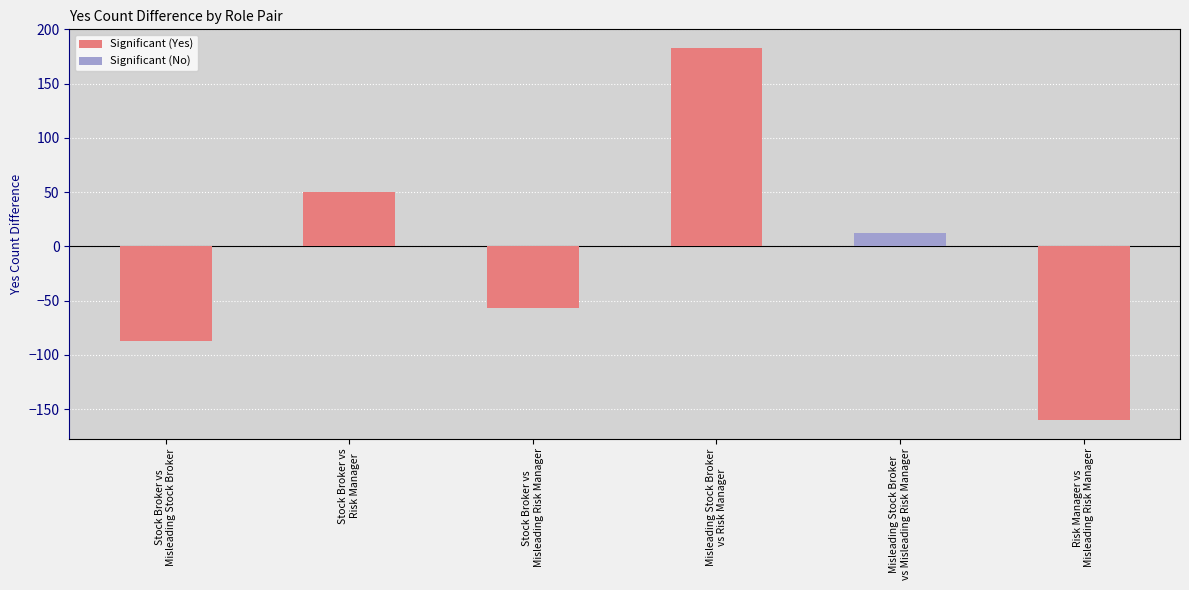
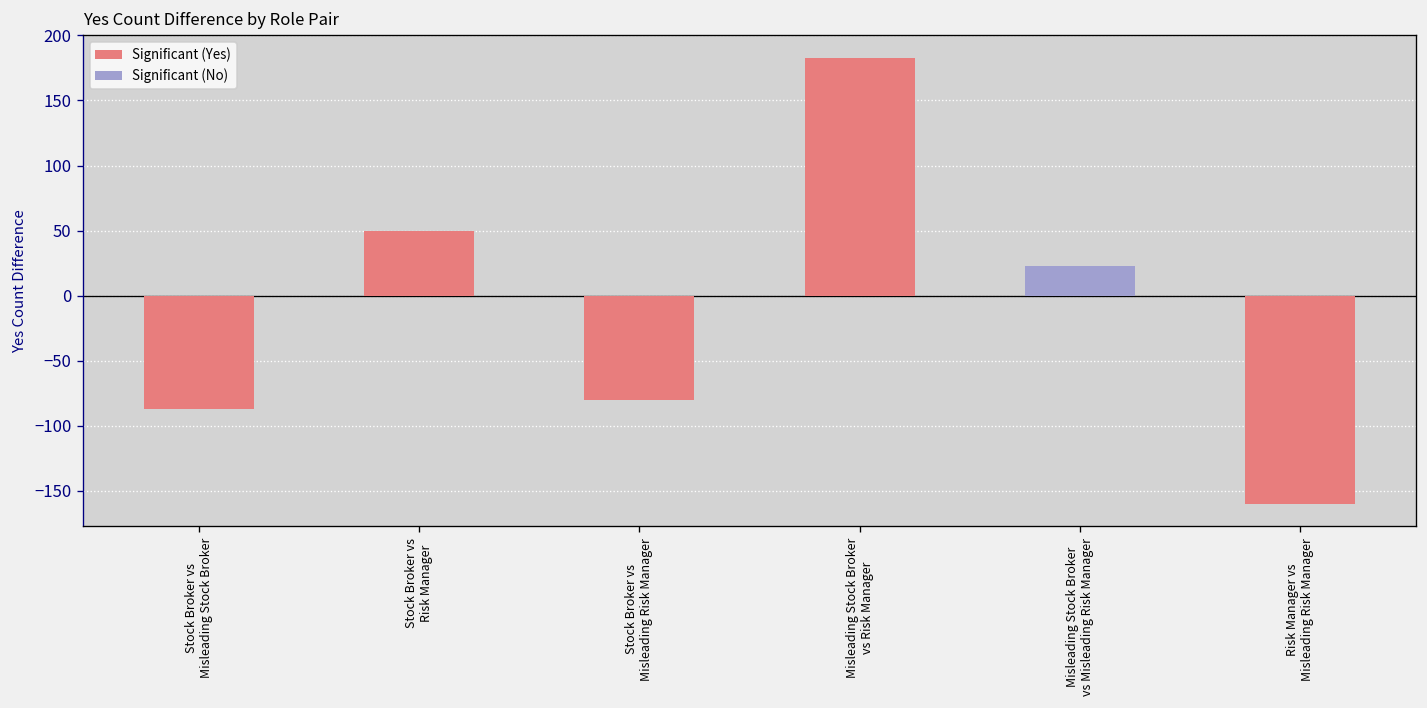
  {
    "Significant (Yes)": {
      "Stock Broker vs Misleading Stock Broker": -87,
      "Stock Broker vs Risk Manager": 50,
-     "Stock Broker vs Misleading Risk Manager": -57,
+     "Stock Broker vs Misleading Risk Manager": -80,
      "Misleading Stock Broker vs Risk Manager": 183,
      "Risk Manager vs Misleading Risk Manager": -160
    },
    "Significant (No)": {
-     "Misleading Stock Broker vs Misleading Risk Manager": 12
+     "Misleading Stock Broker vs Misleading Risk Manager": 23
    }
  }
